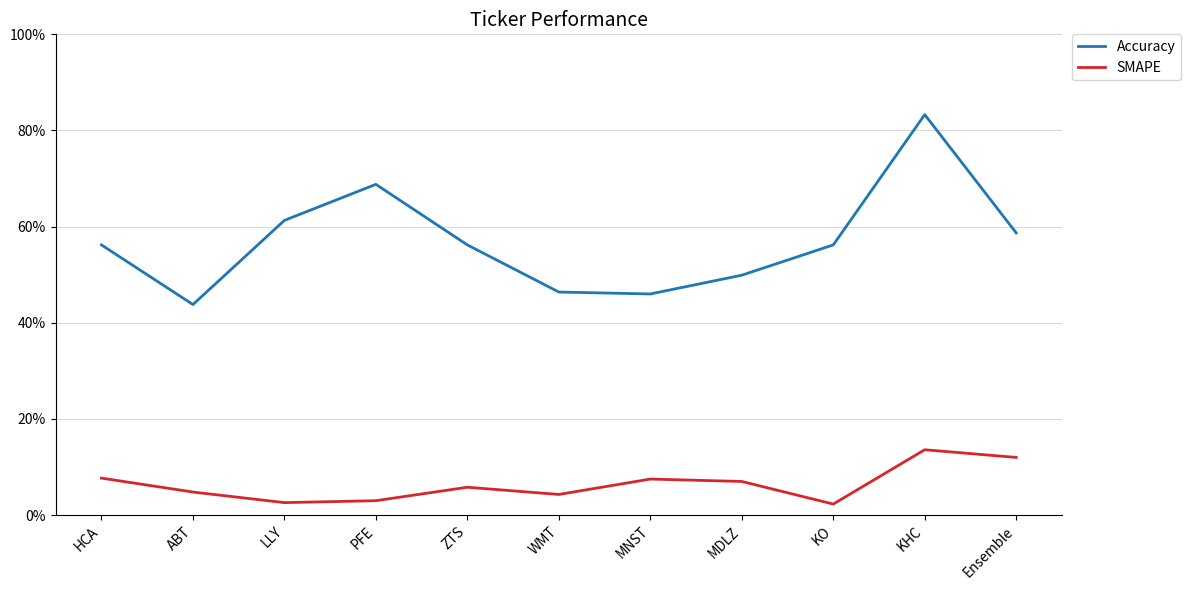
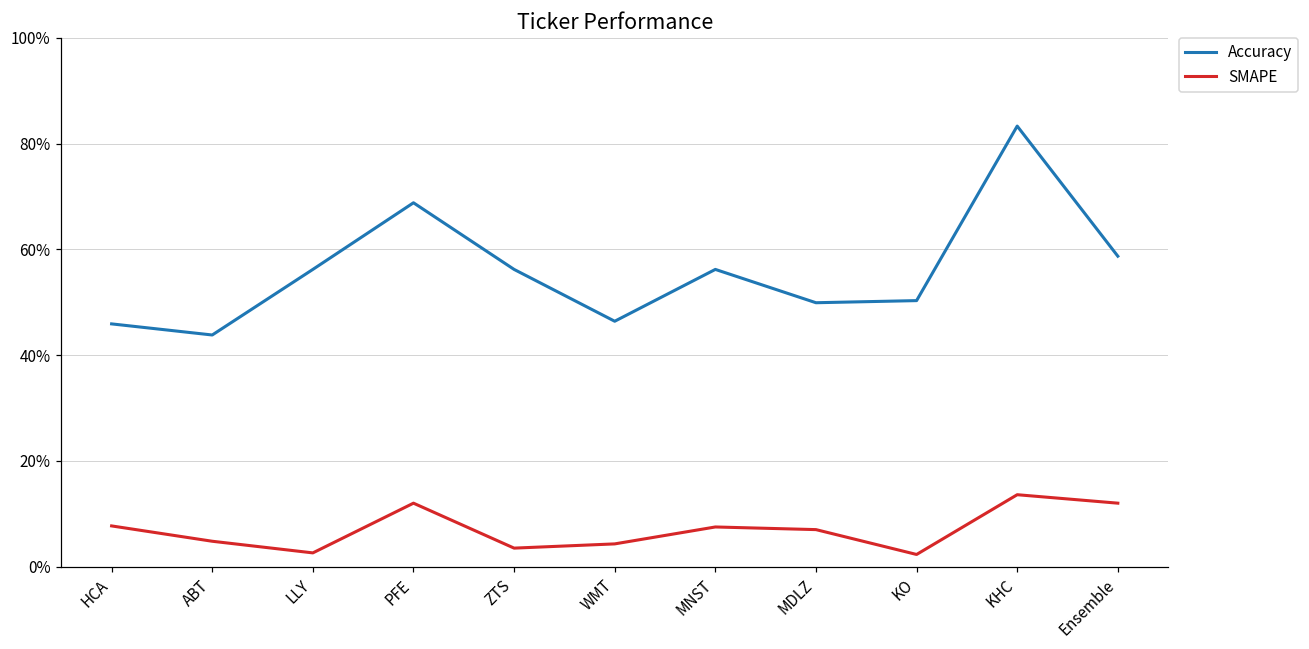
  {
    "Accuracy": {
-     "HCA": "56%",
+     "HCA": "46%",
      "ABT": "44%",
-     "LLY": "61%",
+     "LLY": "56%",
      "PFE": "69%",
      "ZTS": "56%",
      "WMT": "46%",
-     "MNST": "46%",
+     "MNST": "56%",
      "MDLZ": "50%",
-     "KO": "56%",
+     "KO": "50%",
      "KHC": "83%",
      "Ensemble": "59%"
    },
    "SMAPE": {
      "HCA": "8%",
      "ABT": "5%",
      "LLY": "3%",
-     "PFE": "3%",
-     "ZTS": "6%",
+     "PFE": "12%",
+     "ZTS": "4%",
      "WMT": "4%",
      "MNST": "8%",
      "MDLZ": "7%",
      "KO": "2%",
      "KHC": "14%",
      "Ensemble": "12%"
    }
  }
